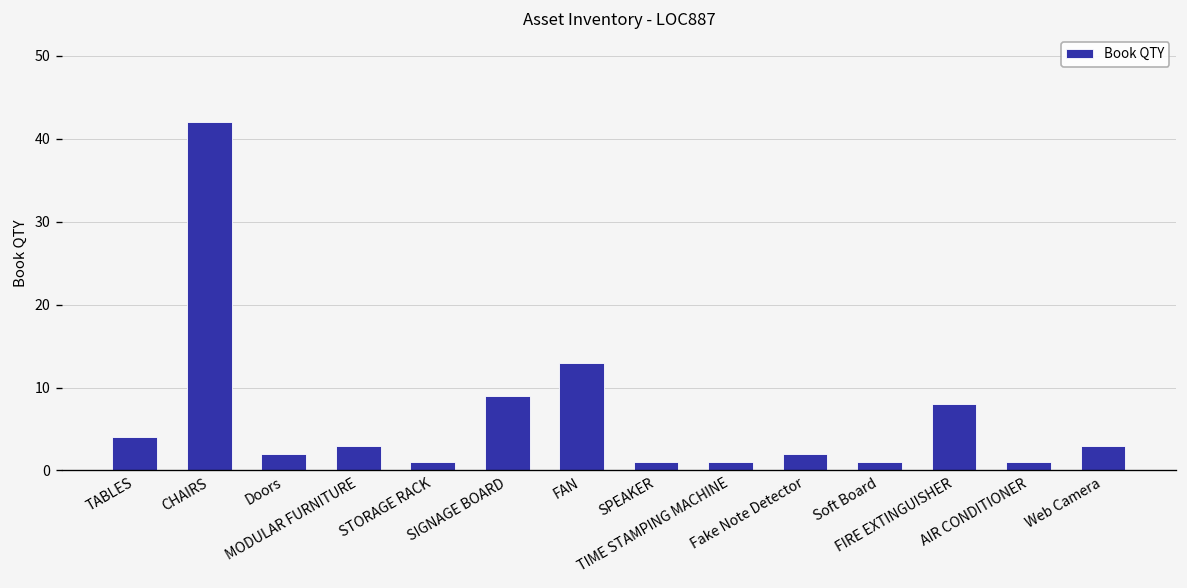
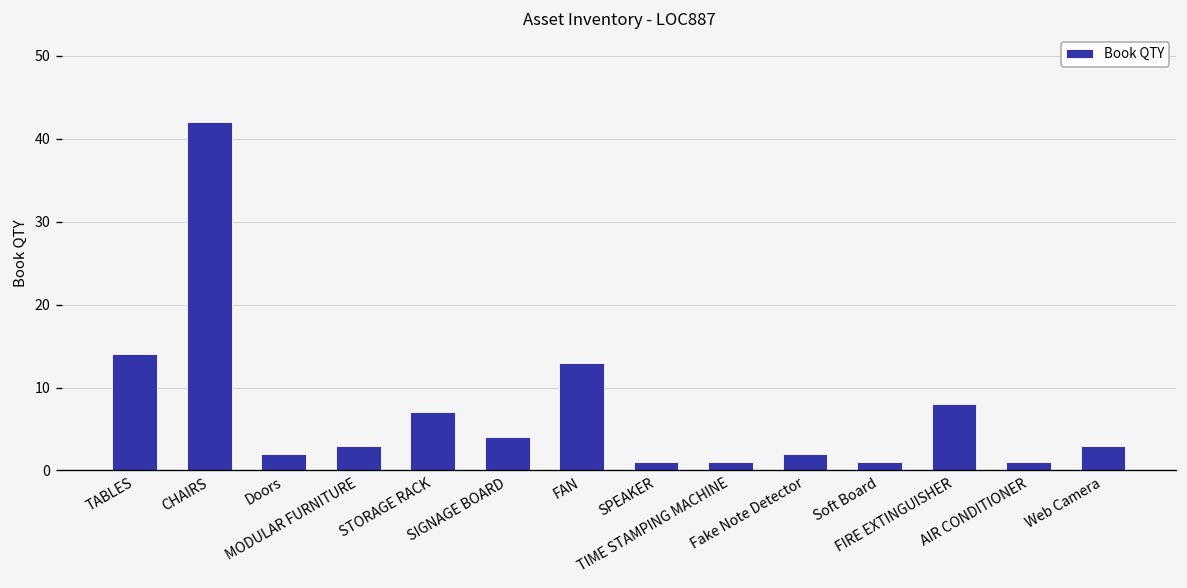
  {
-   "TABLES": 4,
+   "TABLES": 14,
    "CHAIRS": 42,
    "Doors": 2,
    "MODULAR FURNITURE": 3,
-   "STORAGE RACK": 1,
-   "SIGNAGE BOARD": 9,
+   "STORAGE RACK": 7,
+   "SIGNAGE BOARD": 4,
    "FAN": 13,
    "SPEAKER": 1,
    "TIME STAMPING MACHINE": 1,
    "Fake Note Detector": 2,
    "Soft Board": 1,
    "FIRE EXTINGUISHER": 8,
    "AIR CONDITIONER": 1,
    "Web Camera": 3
  }
